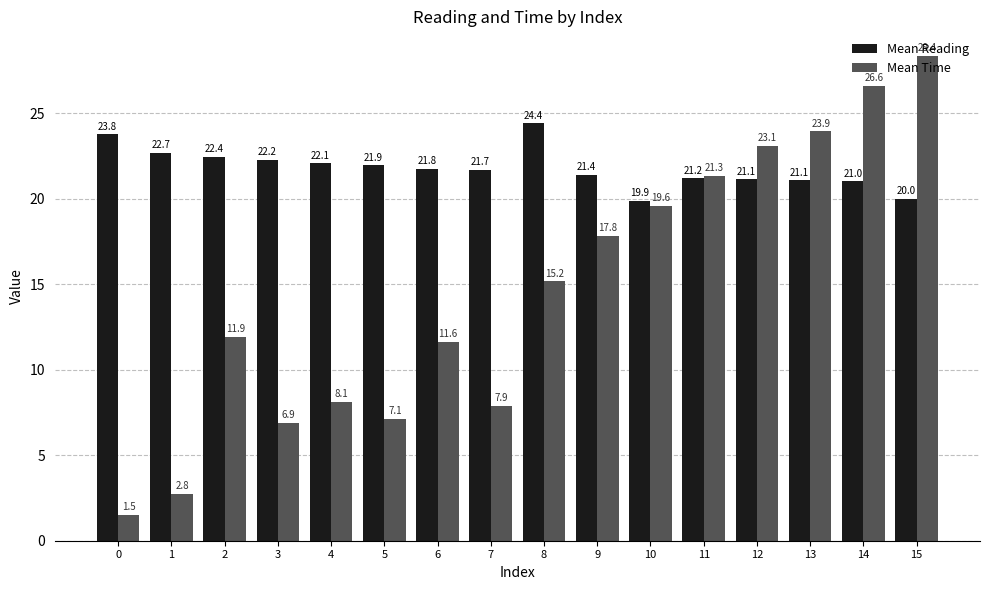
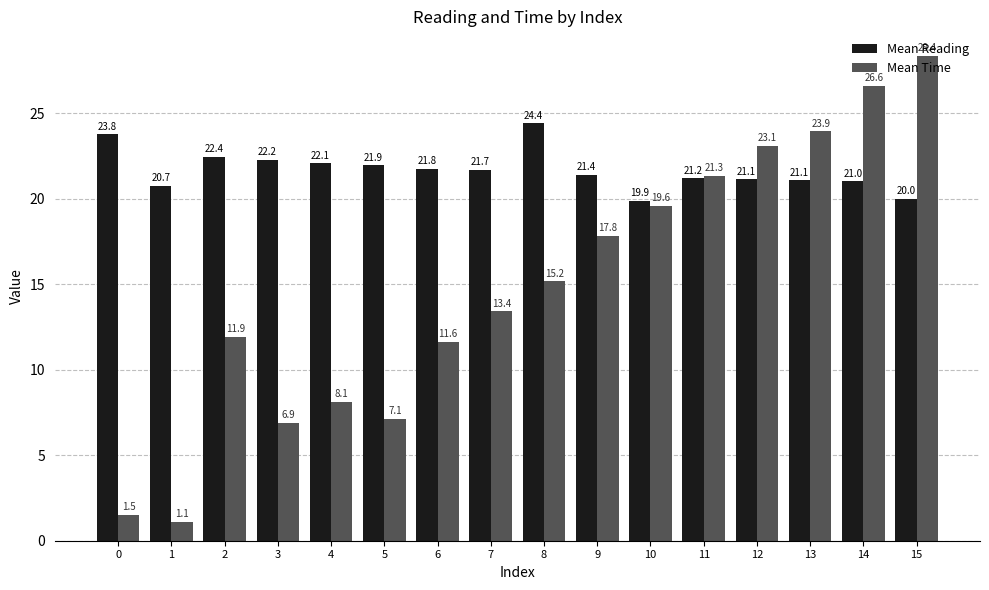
  {
    "Mean Reading": {
      "0": 23.8,
-     "1": 22.7,
+     "1": 20.7,
      "2": 22.4,
      "3": 22.2,
      "4": 22.1,
      "5": 21.9,
      "6": 21.8,
      "7": 21.7,
      "8": 24.4,
      "9": 21.4,
      "10": 19.9,
      "11": 21.2,
      "12": 21.1,
      "13": 21.1,
      "14": 21.0,
      "15": 20.0
    },
    "Mean Time": {
      "0": 1.5,
-     "1": 2.8,
+     "1": 1.1,
      "2": 11.9,
      "3": 6.9,
      "4": 8.1,
      "5": 7.1,
      "6": 11.6,
-     "7": 7.9,
+     "7": 13.4,
      "8": 15.2,
      "9": 17.8,
      "10": 19.6,
      "11": 21.3,
      "12": 23.1,
      "13": 23.9,
      "14": 26.6,
      "15": 28.4
    }
  }
